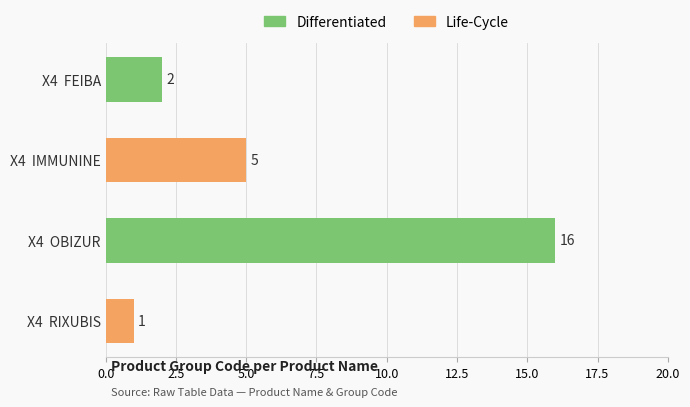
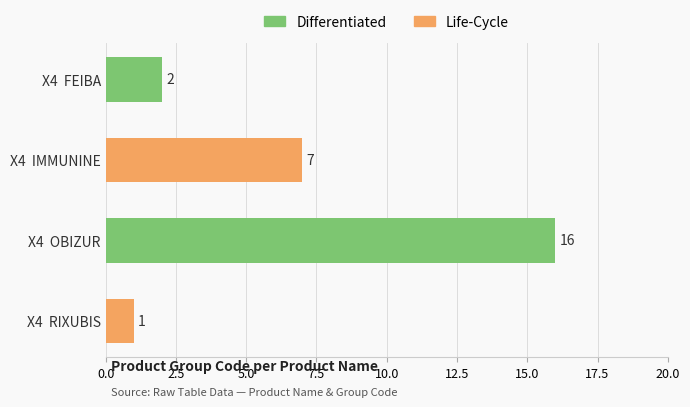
  {
    "X4 FEIBA": 2,
-   "X4 IMMUNINE": 5,
+   "X4 IMMUNINE": 7,
    "X4 OBIZUR": 16,
    "X4 RIXUBIS": 1
  }
